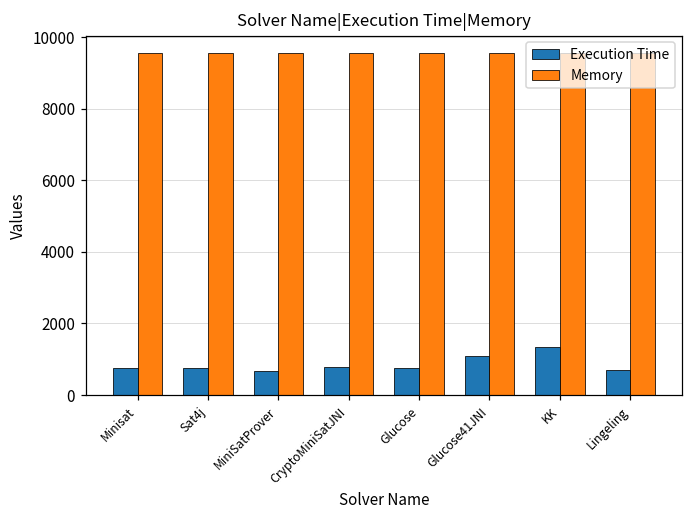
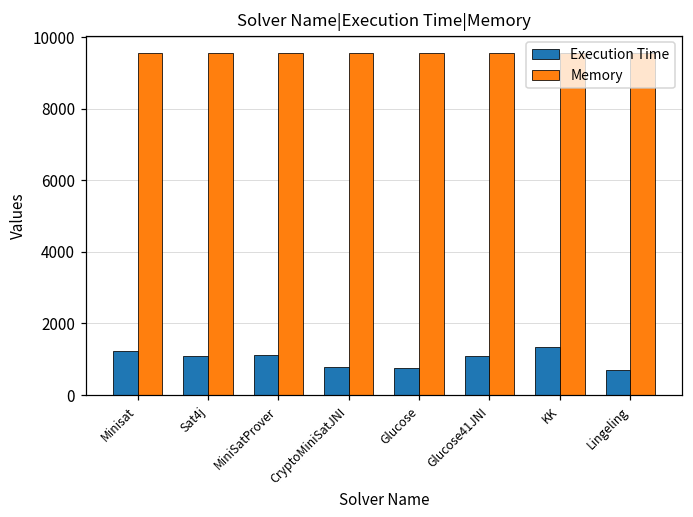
  {
    "Execution Time": {
-     "Minisat": 800,
-     "Sat4j": 800,
-     "MiniSatProver": 700,
+     "Minisat": 1200,
+     "Sat4j": 1100,
+     "MiniSatProver": 1100,
      "CryptoMiniSatJNI": 800,
      "Glucose": 800,
      "Glucose41JNI": 1100,
      "KK": 1400,
      "Lingeling": 700
    },
    "Memory": {
      "Minisat": 9600,
      "Sat4j": 9600,
      "MiniSatProver": 9600,
      "CryptoMiniSatJNI": 9600,
      "Glucose": 9600,
      "Glucose41JNI": 9600
    }
  }
